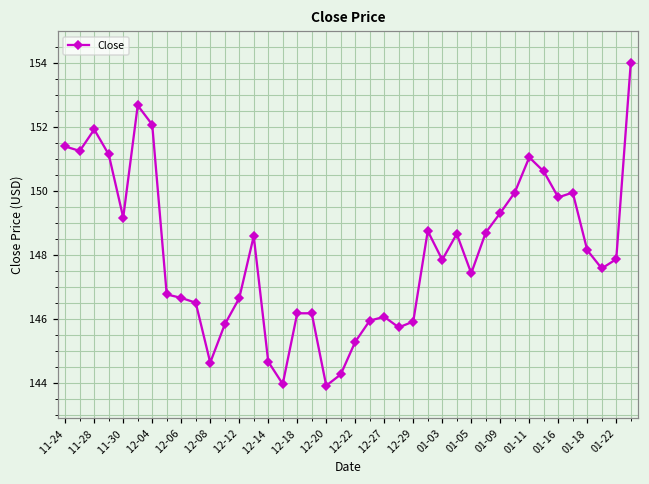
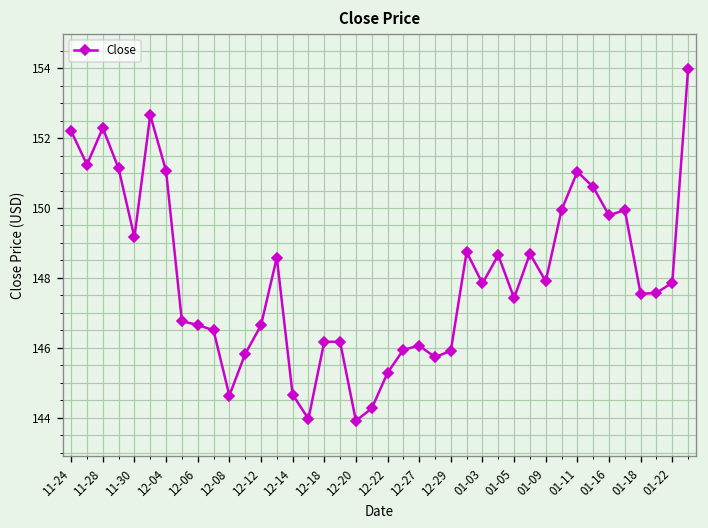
  {
-   "11-24": 151.4,
-   "11-28": 151.9,
+   "11-24": 152.2,
+   "11-28": 152.3,
    "11-30": 149.2,
-   "12-04": 152.1,
+   "12-04": 151.1,
    "12-06": 146.7,
    "12-08": 144.6,
    "12-12": 146.6,
    "12-14": 144.7,
    "12-18": 146.2,
    "12-20": 143.9,
    "12-22": 145.3,
    "12-27": 146.1,
    "12-29": 145.9,
    "01-03": 147.8,
    "01-05": 147.4,
-   "01-09": 149.3,
+   "01-09": 147.9,
    "01-11": 151.0,
    "01-16": 149.8,
-   "01-18": 148.1,
+   "01-18": 147.5,
    "01-22": 147.9
  }
